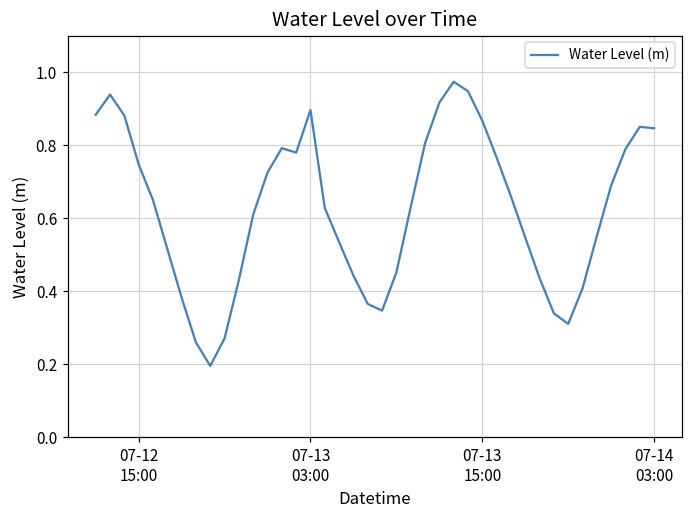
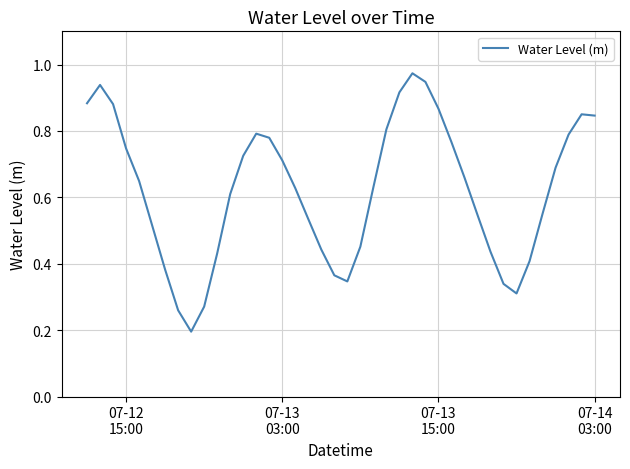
  {
    "07-12 15:00": 0.75,
-   "07-13 03:00": 0.90,
+   "07-13 03:00": 0.71,
    "07-13 15:00": 0.87,
    "07-14 03:00": 0.85
  }
